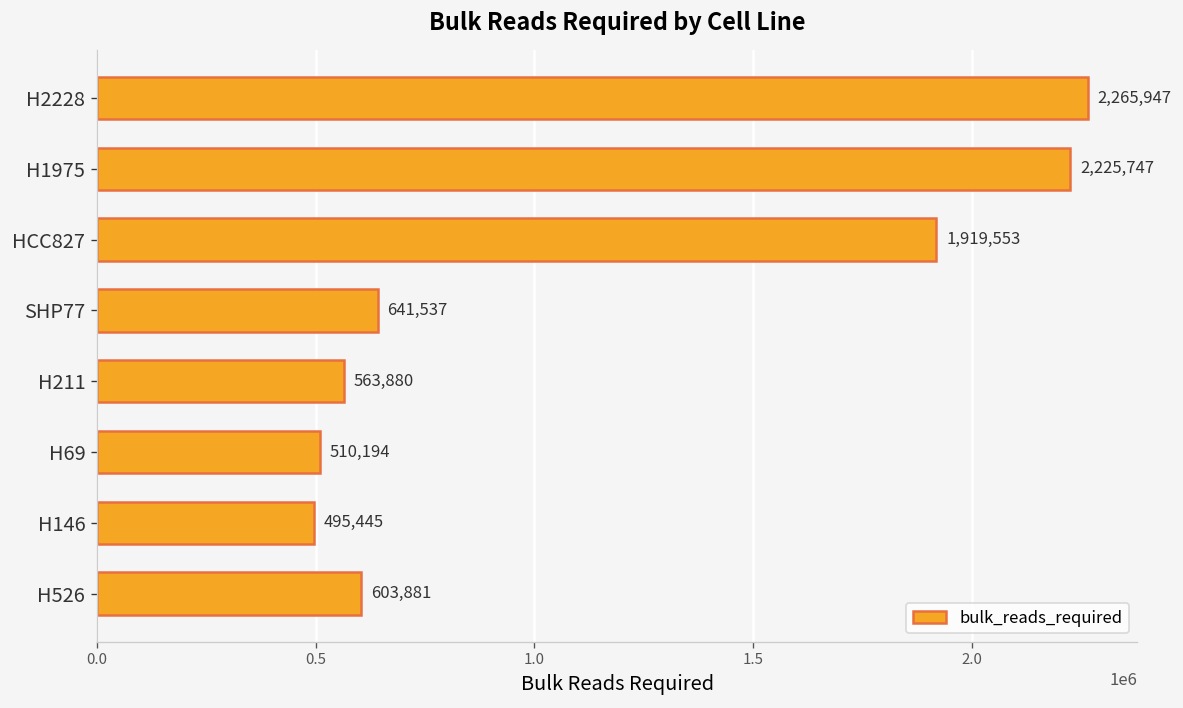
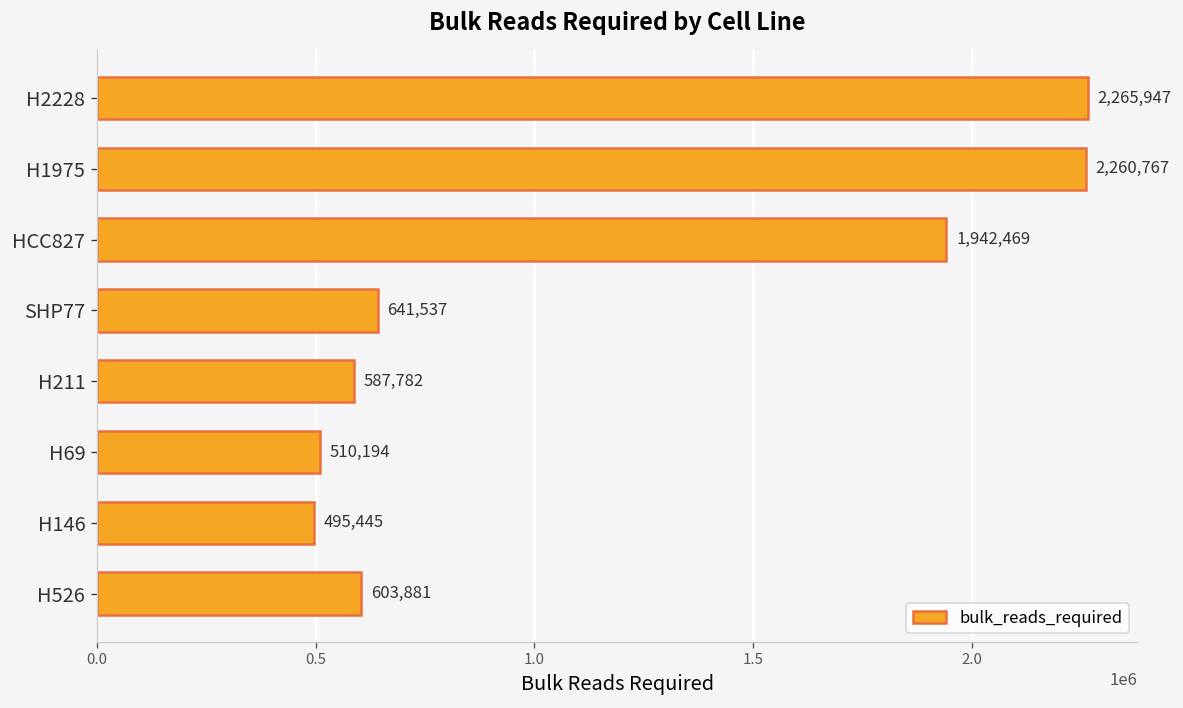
  {
    "H2228": "2,265,947",
-   "H1975": "2,225,747",
-   "HCC827": "1,919,553",
+   "H1975": "2,260,767",
+   "HCC827": "1,942,469",
    "SHP77": "641,537",
-   "H211": "563,880",
+   "H211": "587,782",
    "H69": "510,194",
    "H146": "495,445",
    "H526": "603,881"
  }
